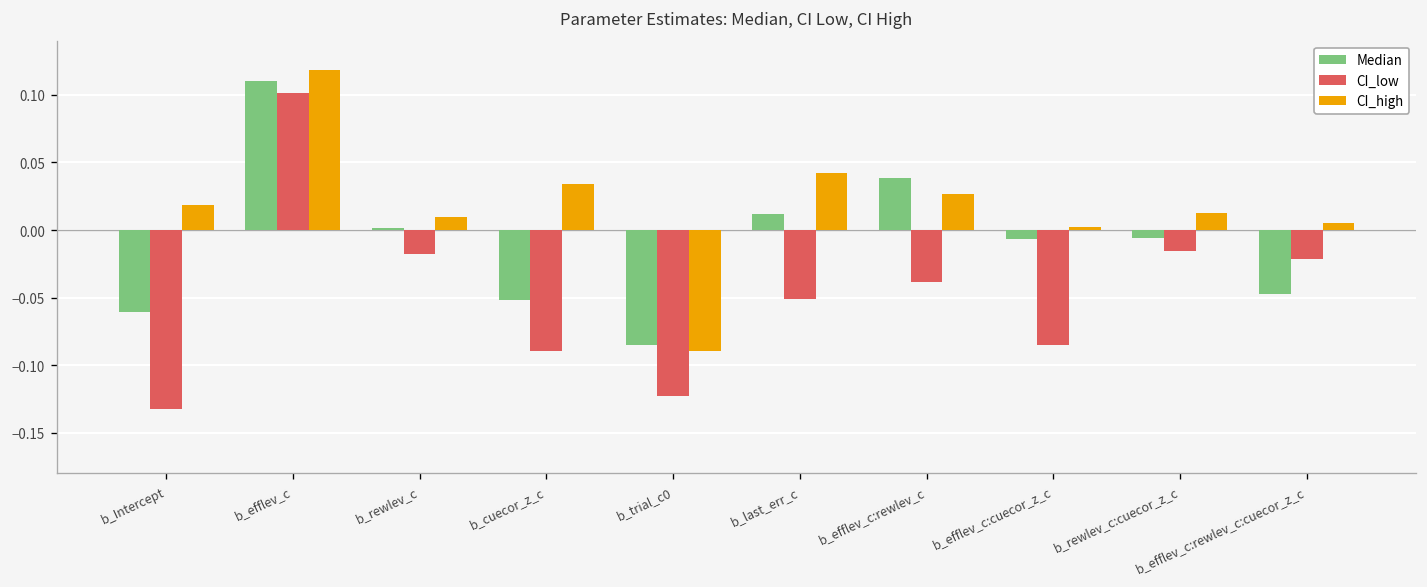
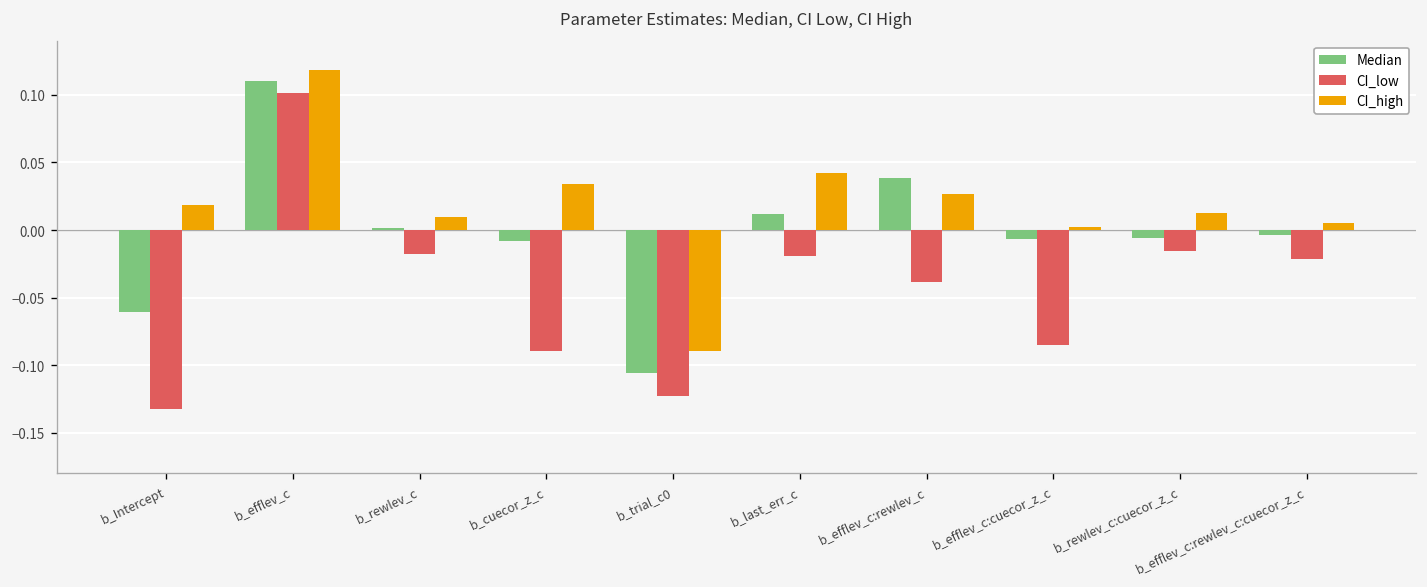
  {
    "Median": {
      "b_Intercept": -0.061,
      "b_efflev_c": 0.111,
-     "b_cuecor_z_c": -0.052,
-     "b_trial_c0": -0.085,
+     "b_cuecor_z_c": -0.008,
+     "b_trial_c0": -0.106,
      "b_last_err_c": 0.012,
      "b_efflev_c:rewlev_c": 0.039,
      "b_efflev_c:cuecor_z_c": -0.007,
      "b_rewlev_c:cuecor_z_c": -0.006,
-     "b_efflev_c:rewlev_c:cuecor_z_c": -0.047
+     "b_efflev_c:rewlev_c:cuecor_z_c": -0.004
    },
    "CI_low": {
      "b_Intercept": -0.133,
      "b_efflev_c": 0.101,
      "b_rewlev_c": -0.018,
      "b_cuecor_z_c": -0.089,
      "b_trial_c0": -0.123,
-     "b_last_err_c": -0.051,
+     "b_last_err_c": -0.019,
      "b_efflev_c:rewlev_c": -0.039,
      "b_efflev_c:cuecor_z_c": -0.085,
      "b_rewlev_c:cuecor_z_c": -0.015,
      "b_efflev_c:rewlev_c:cuecor_z_c": -0.021
    },
    "CI_high": {
      "b_Intercept": 0.019,
      "b_efflev_c": 0.119,
      "b_rewlev_c": 0.010,
      "b_cuecor_z_c": 0.034,
      "b_trial_c0": -0.090,
      "b_last_err_c": 0.042,
      "b_efflev_c:rewlev_c": 0.026,
      "b_efflev_c:cuecor_z_c": 0.002,
      "b_rewlev_c:cuecor_z_c": 0.013,
      "b_efflev_c:rewlev_c:cuecor_z_c": 0.005
    }
  }
